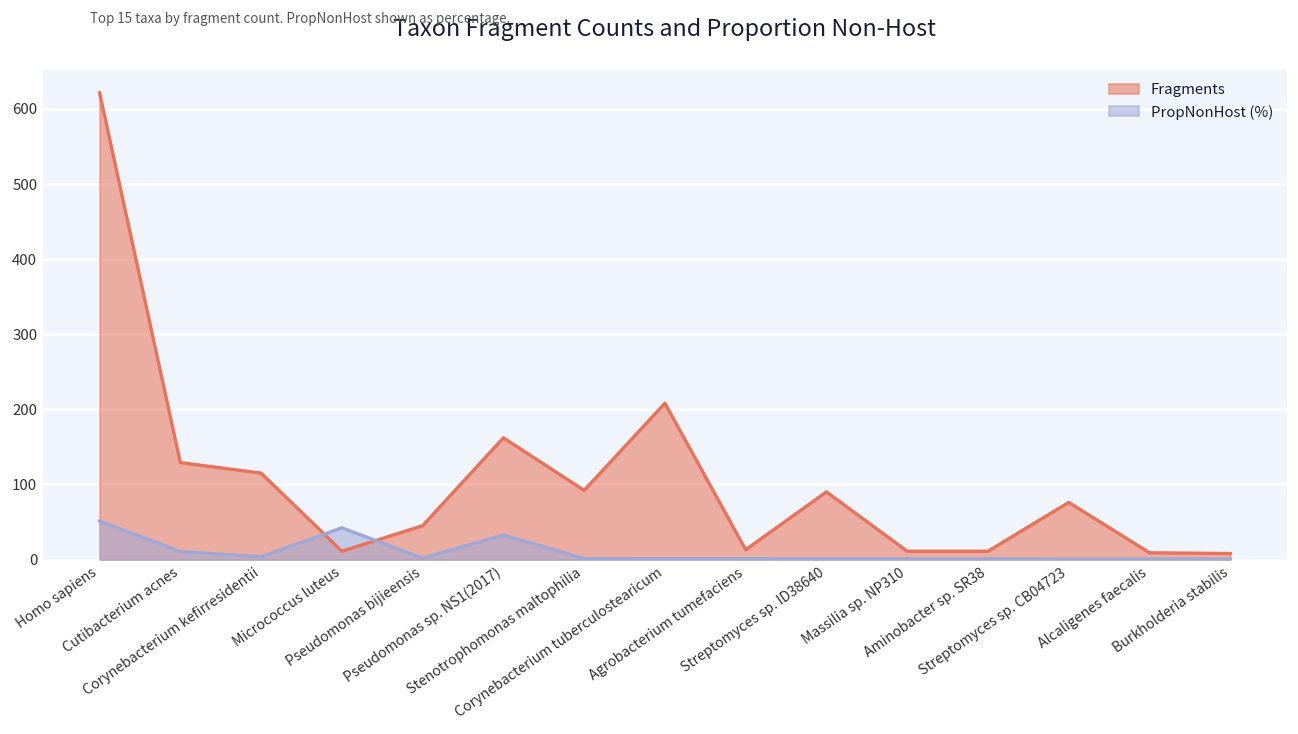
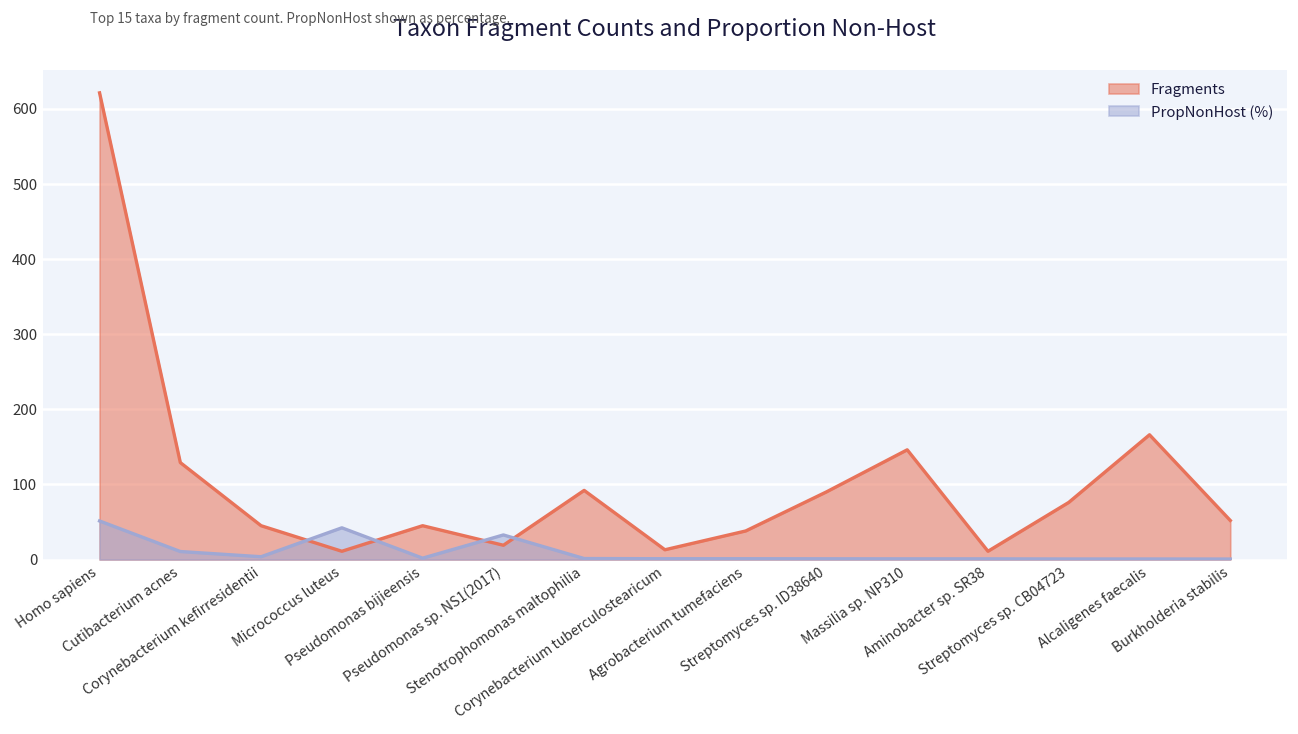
  {
    "Fragments": {
      "Homo sapiens": 620,
      "Cutibacterium acnes": 130,
-     "Corynebacterium kefirresidentii": 120,
+     "Corynebacterium kefirresidentii": 50,
      "Micrococcus luteus": 10,
      "Pseudomonas bijieensis": 50,
-     "Pseudomonas sp. NS1(2017)": 160,
+     "Pseudomonas sp. NS1(2017)": 20,
      "Stenotrophomonas maltophilia": 90,
-     "Corynebacterium tuberculostearicum": 210,
-     "Agrobacterium tumefaciens": 10,
+     "Corynebacterium tuberculostearicum": 10,
+     "Agrobacterium tumefaciens": 40,
      "Streptomyces sp. ID38640": 90,
-     "Massilia sp. NP310": 10,
+     "Massilia sp. NP310": 150,
      "Aminobacter sp. SR38": 10,
      "Streptomyces sp. CB04723": 80,
-     "Alcaligenes faecalis": 10,
-     "Burkholderia stabilis": 10
+     "Alcaligenes faecalis": 170,
+     "Burkholderia stabilis": 50
    },
    "PropNonHost (%)": {
      "Homo sapiens": 50,
      "Cutibacterium acnes": 10,
      "Corynebacterium kefirresidentii": 0,
      "Micrococcus luteus": 40,
      "Pseudomonas bijieensis": 0,
      "Pseudomonas sp. NS1(2017)": 30,
      "Stenotrophomonas maltophilia": 0,
      "Corynebacterium tuberculostearicum": 0,
      "Agrobacterium tumefaciens": 0,
      "Streptomyces sp. ID38640": 0,
      "Massilia sp. NP310": 0,
      "Aminobacter sp. SR38": 0,
      "Streptomyces sp. CB04723": 0,
      "Alcaligenes faecalis": 0,
      "Burkholderia stabilis": 0
    }
  }
